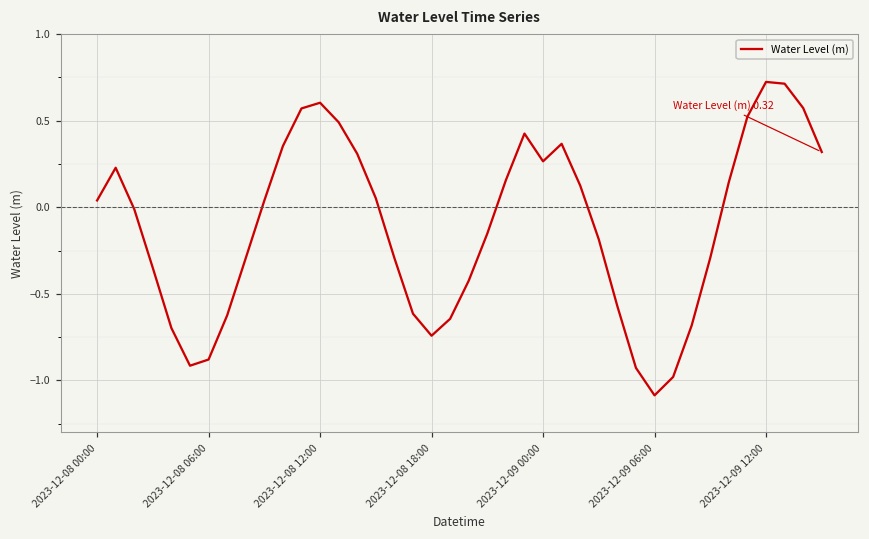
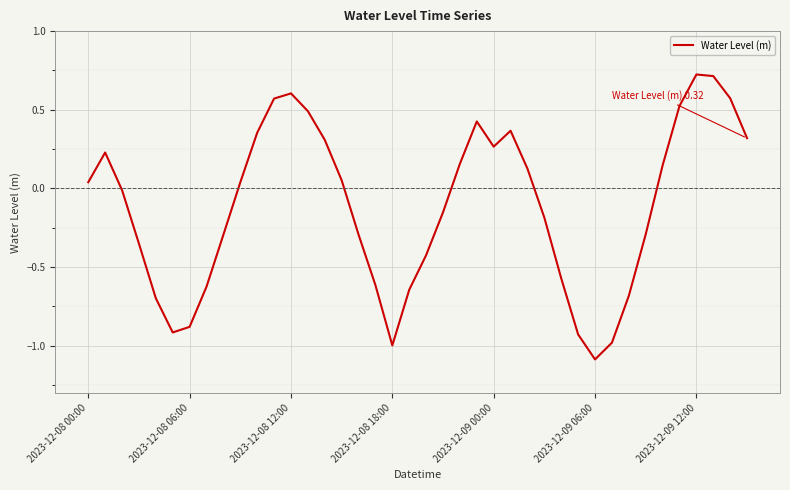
  {
    "2023-12-08 00:00": 0.04,
    "2023-12-08 06:00": -0.88,
    "2023-12-08 12:00": 0.60,
-   "2023-12-08 18:00": -0.74,
+   "2023-12-08 18:00": -1.00,
    "2023-12-09 00:00": 0.27,
    "2023-12-09 06:00": -1.09,
    "2023-12-09 12:00": 0.72
  }
